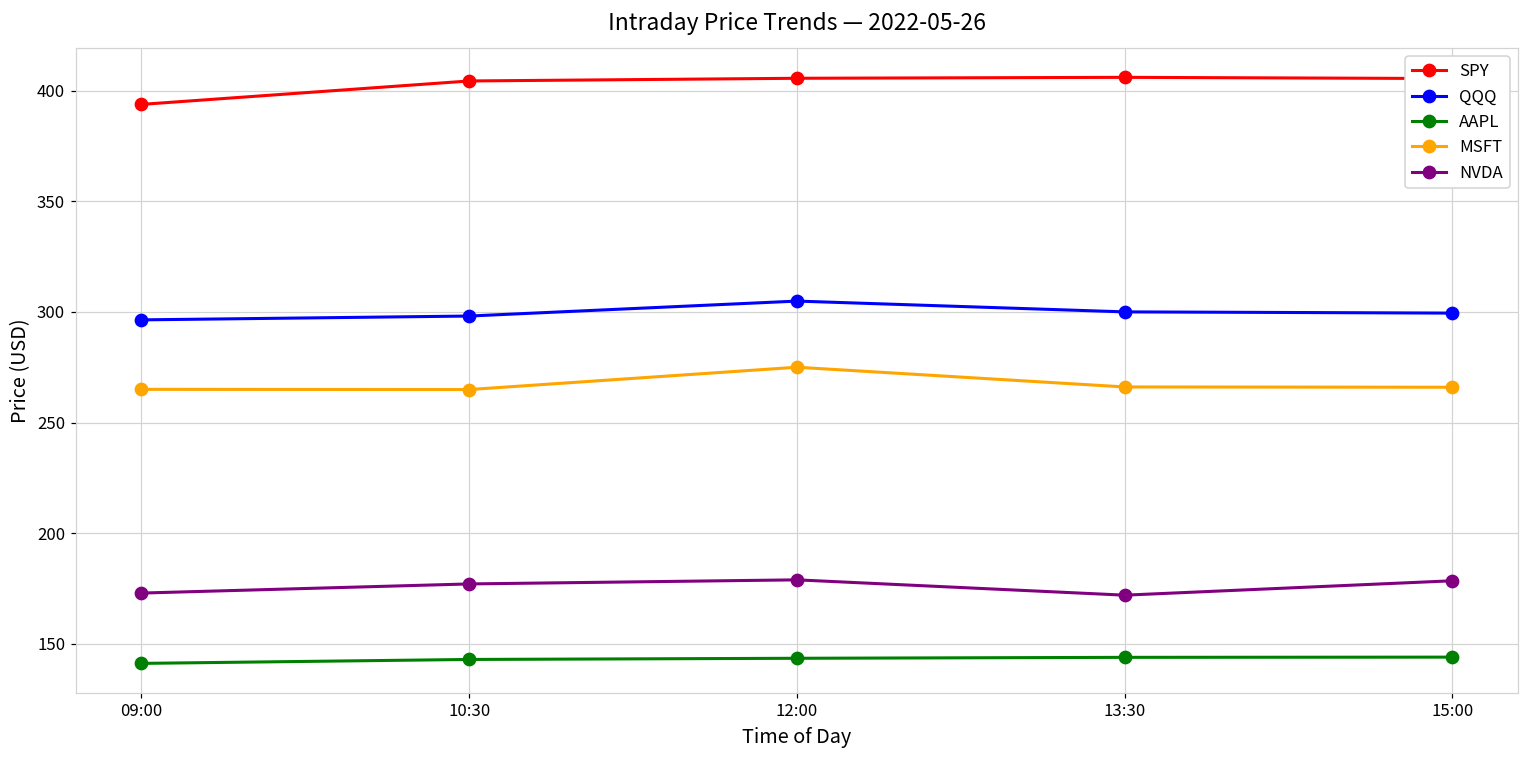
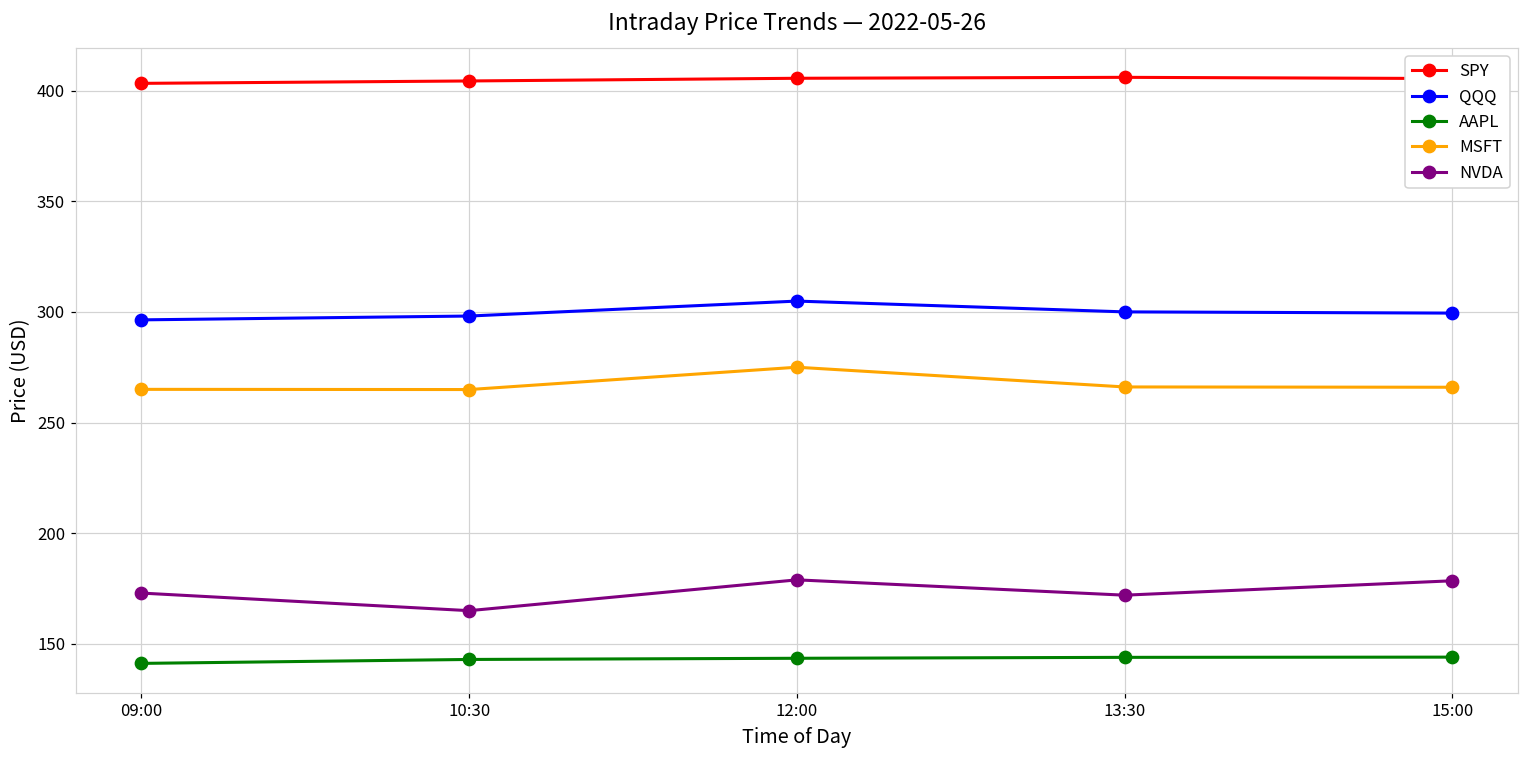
  {
    "SPY": {
-     "09:00": 394,
+     "09:00": 403,
      "10:30": 404,
      "12:00": 406,
      "13:30": 406
    },
    "QQQ": {
      "09:00": 296,
      "10:30": 298,
      "12:00": 305,
      "13:30": 300,
      "15:00": 299
    },
    "AAPL": {
      "09:00": 141,
      "10:30": 143,
      "12:00": 143,
      "13:30": 144,
      "15:00": 144
    },
    "MSFT": {
      "09:00": 265,
      "10:30": 265,
      "12:00": 275,
      "13:30": 266,
      "15:00": 266
    },
    "NVDA": {
      "09:00": 173,
-     "10:30": 177,
+     "10:30": 165,
      "12:00": 179,
      "13:30": 172,
      "15:00": 179
    }
  }
